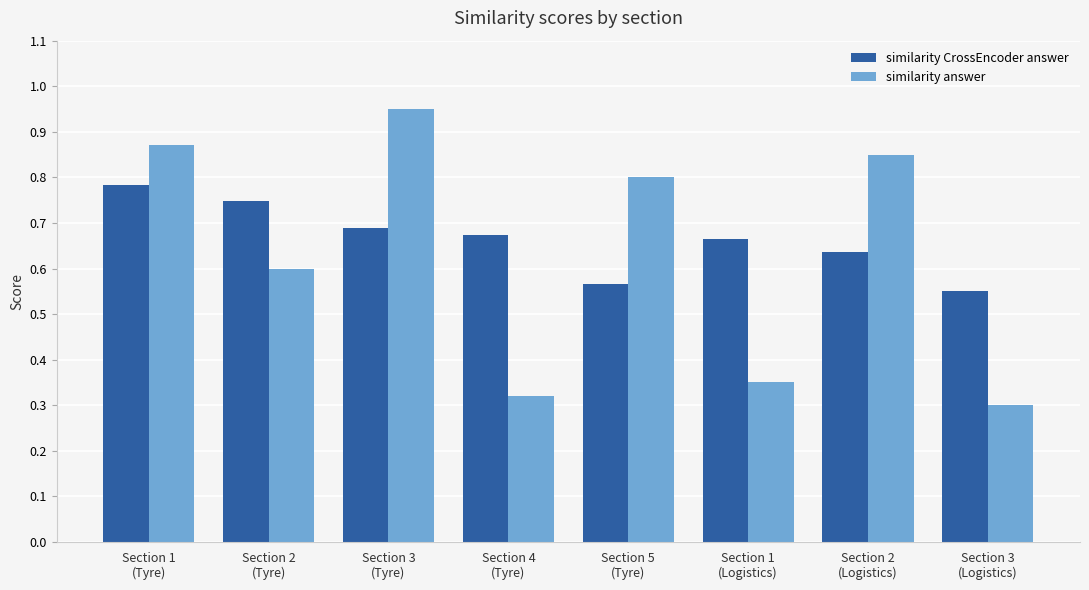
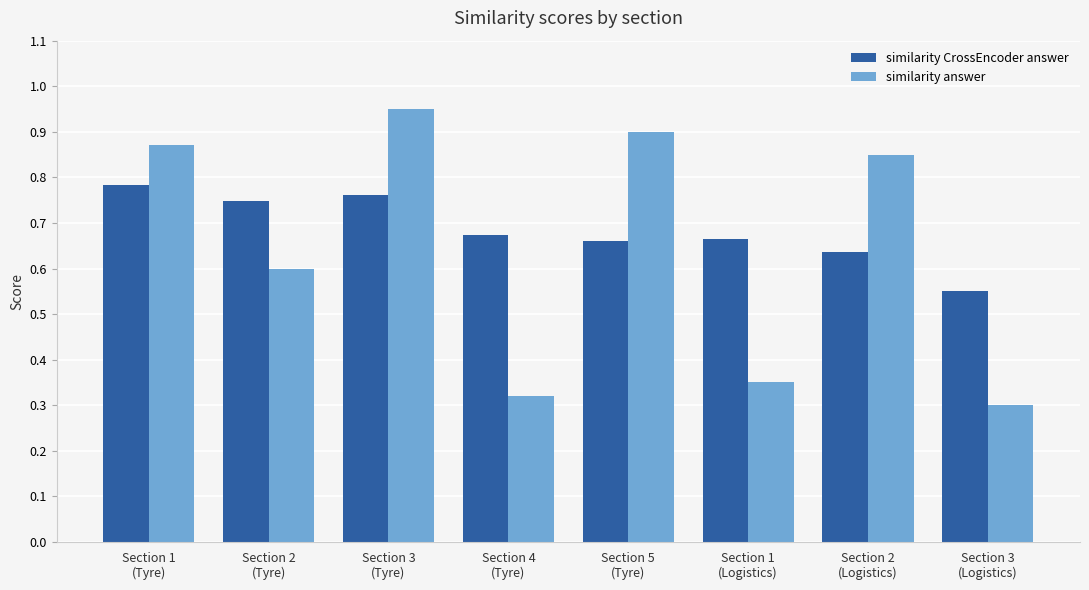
  {
    "similarity CrossEncoder answer": {
      "Section 1 (Tyre)": 0.78,
      "Section 2 (Tyre)": 0.75,
-     "Section 3 (Tyre)": 0.69,
+     "Section 3 (Tyre)": 0.76,
      "Section 4 (Tyre)": 0.67,
-     "Section 5 (Tyre)": 0.57,
+     "Section 5 (Tyre)": 0.66,
      "Section 1 (Logistics)": 0.67,
      "Section 2 (Logistics)": 0.64,
      "Section 3 (Logistics)": 0.55
    },
    "similarity answer": {
      "Section 1 (Tyre)": 0.87,
      "Section 2 (Tyre)": 0.6,
      "Section 3 (Tyre)": 0.95,
      "Section 4 (Tyre)": 0.32,
-     "Section 5 (Tyre)": 0.8,
+     "Section 5 (Tyre)": 0.9,
      "Section 1 (Logistics)": 0.35,
      "Section 2 (Logistics)": 0.85,
      "Section 3 (Logistics)": 0.3
    }
  }
